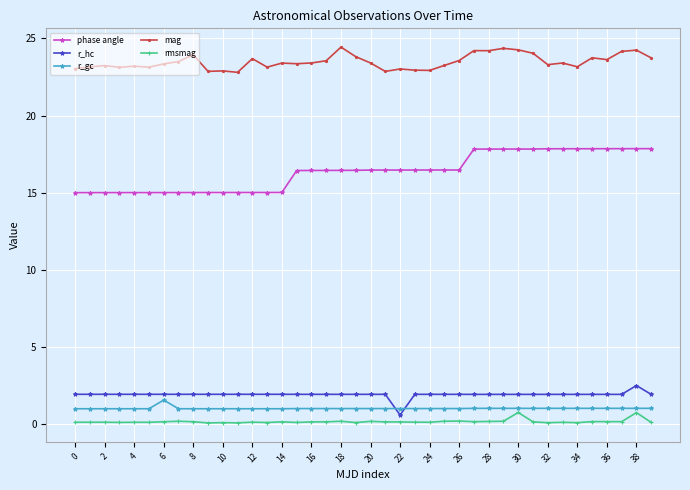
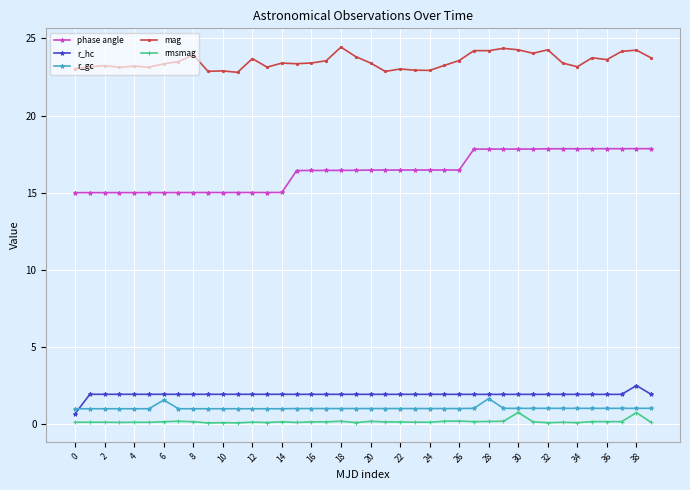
  {
    "phase angle": {
      "0": 15.0,
      "2": 15.0,
      "4": 15.0,
      "6": 15.0,
      "8": 15.0,
      "10": 15.0,
      "12": 15.0,
      "14": 15.0,
      "16": 16.4,
      "18": 16.5,
      "20": 16.5,
      "22": 16.5,
      "24": 16.5,
      "26": 16.5,
      "28": 17.8,
      "30": 17.8,
      "32": 17.9,
      "34": 17.9,
      "36": 17.9,
      "38": 17.9
    },
    "r_hc": {
-     "0": 1.9,
+     "0": 0.7,
      "2": 1.9,
      "4": 1.9,
      "6": 1.9,
      "8": 1.9,
      "10": 1.9,
      "12": 1.9,
      "14": 1.9,
      "16": 1.9,
      "18": 1.9,
      "20": 1.9,
-     "22": 0.6,
+     "22": 1.9,
      "24": 1.9,
      "26": 1.9,
      "28": 1.9,
      "30": 1.9,
      "32": 1.9,
      "34": 1.9,
      "36": 1.9,
      "38": 2.5
    },
    "r_gc": {
      "0": 1.0,
      "2": 1.0,
      "4": 1.0,
      "6": 1.6,
      "8": 1.0,
      "10": 1.0,
      "12": 1.0,
      "14": 1.0,
      "16": 1.0,
      "18": 1.0,
      "20": 1.0,
      "22": 1.0,
      "24": 1.0,
      "26": 1.0,
-     "28": 1.0,
+     "28": 1.7,
      "30": 1.0,
      "32": 1.0,
      "34": 1.0,
      "36": 1.0,
      "38": 1.0
    },
    "mag": {
      "10": 22.9,
      "12": 23.7,
      "14": 23.4,
      "16": 23.4,
      "18": 24.4,
      "20": 23.4,
      "22": 23.0,
      "24": 22.9,
      "26": 23.6,
      "28": 24.2,
      "30": 24.3,
-     "32": 23.3,
+     "32": 24.3,
      "34": 23.2,
      "36": 23.6,
      "38": 24.2
    },
    "rmsmag": {
      "0": 0.1,
      "2": 0.1,
      "4": 0.1,
      "6": 0.2,
      "8": 0.2,
      "10": 0.1,
      "12": 0.1,
      "14": 0.2,
      "16": 0.2,
      "18": 0.2,
      "20": 0.2,
      "22": 0.2,
      "24": 0.1,
      "26": 0.2,
      "28": 0.2,
      "30": 0.8,
      "32": 0.1,
      "34": 0.1,
      "36": 0.2,
      "38": 0.8
    }
  }
